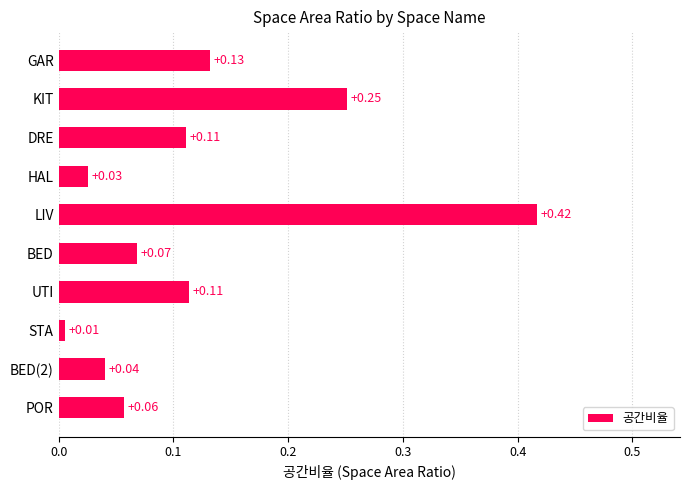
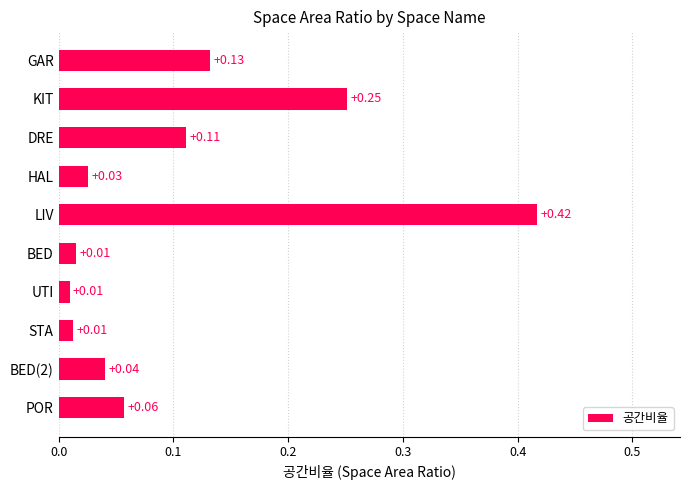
  {
    "GAR": "+0.13",
    "KIT": "+0.25",
    "DRE": "+0.11",
    "HAL": "+0.03",
    "LIV": "+0.42",
-   "BED": "+0.07",
-   "UTI": "+0.11",
-   "STA": "0.006",
+   "BED": "+0.01",
+   "UTI": "+0.01",
+   "STA": "0.013",
    "BED(2)": "+0.04",
    "POR": "+0.06"
  }
